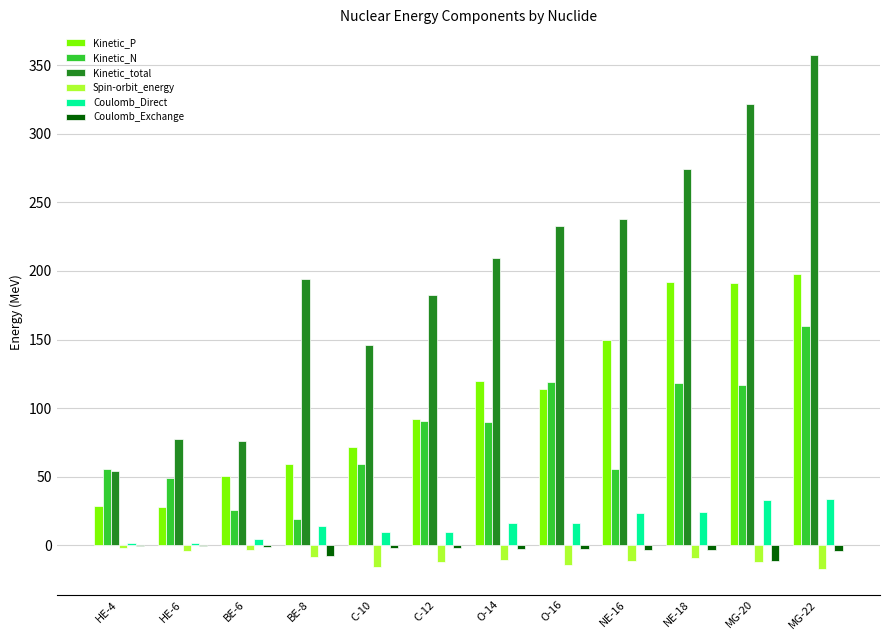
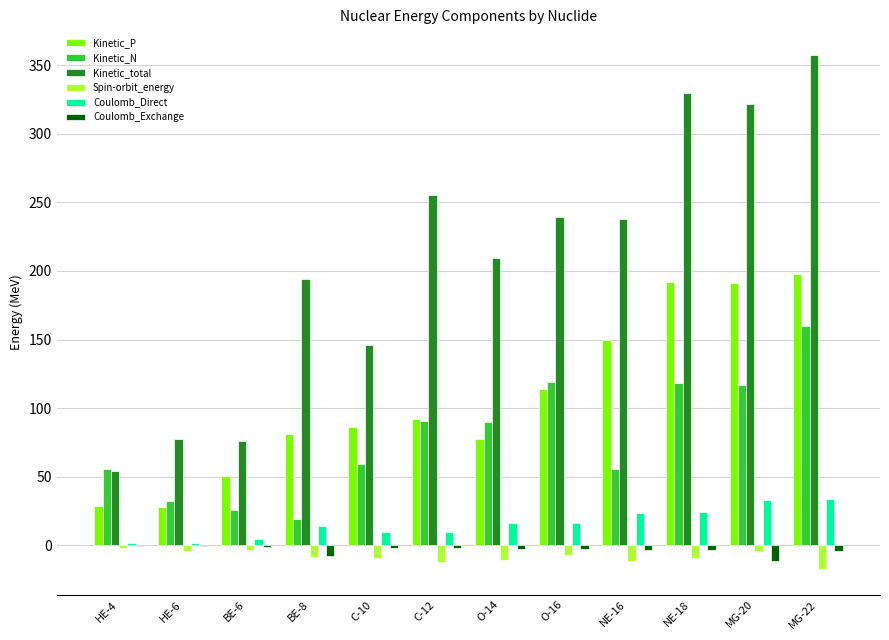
  {
    "Kinetic_P": {
      "HE-4": 29,
      "HE-6": 28,
      "BE-6": 50,
-     "BE-8": 60,
-     "C-10": 72,
+     "BE-8": 82,
+     "C-10": 87,
      "C-12": 92,
-     "O-14": 120,
+     "O-14": 78,
      "O-16": 114,
      "NE-16": 150,
      "NE-18": 192,
      "MG-20": 191,
      "MG-22": 198
    },
    "Kinetic_N": {
      "HE-4": 56,
-     "HE-6": 49,
+     "HE-6": 32,
      "BE-6": 26,
      "BE-8": 19,
      "C-10": 59,
      "C-12": 91,
      "O-14": 90,
      "O-16": 119,
      "NE-16": 55,
      "NE-18": 118,
      "MG-20": 117,
      "MG-22": 160
    },
    "Kinetic_total": {
      "HE-4": 54,
      "HE-6": 77,
      "BE-6": 76,
      "BE-8": 194,
      "C-10": 146,
-     "C-12": 182,
+     "C-12": 256,
      "O-14": 209,
-     "O-16": 233,
+     "O-16": 239,
      "NE-16": 238,
-     "NE-18": 275,
+     "NE-18": 330,
      "MG-20": 322,
      "MG-22": 357
    },
    "Spin-orbit_energy": {
      "HE-4": -2,
      "HE-6": -4,
      "BE-6": -3,
      "BE-8": -8,
-     "C-10": -16,
+     "C-10": -9,
      "C-12": -12,
      "O-14": -10,
-     "O-16": -14,
+     "O-16": -7,
      "NE-16": -11,
      "NE-18": -9,
-     "MG-20": -12,
+     "MG-20": -4,
      "MG-22": -17
    },
    "Coulomb_Direct": {
      "BE-6": 5,
      "BE-8": 14,
      "C-10": 10,
      "C-12": 10,
      "O-14": 16,
      "O-16": 16,
      "NE-16": 24,
      "NE-18": 24,
      "MG-20": 33,
      "MG-22": 33
    },
    "Coulomb_Exchange": {
      "BE-8": -8,
      "C-10": -2,
      "C-12": -2,
      "O-14": -3,
      "O-16": -3,
      "NE-16": -4,
      "NE-18": -4,
      "MG-20": -11,
      "MG-22": -4
    }
  }
